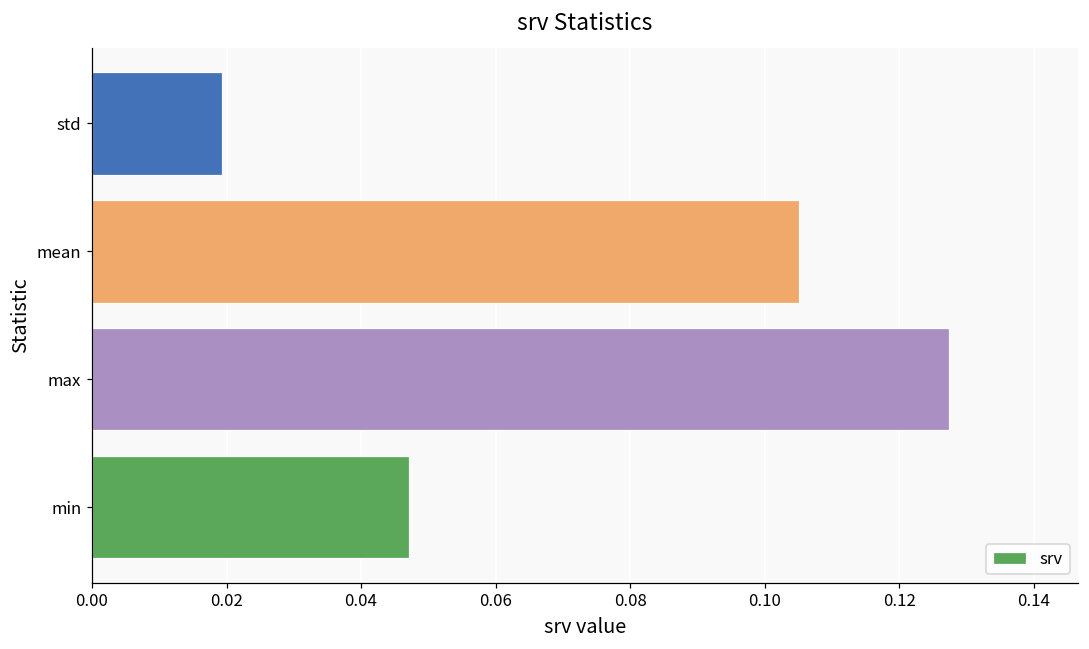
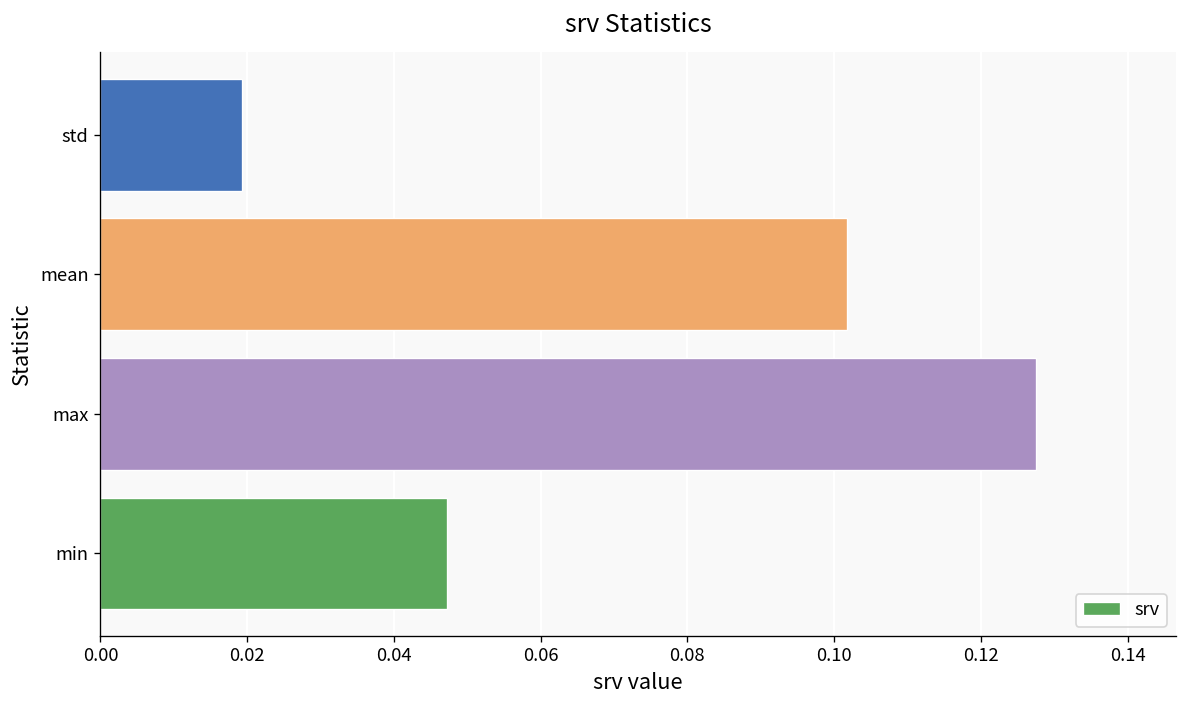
  {
    "std": 0.019,
-   "mean": 0.105,
+   "mean": 0.102,
    "max": 0.127,
    "min": 0.047
  }
